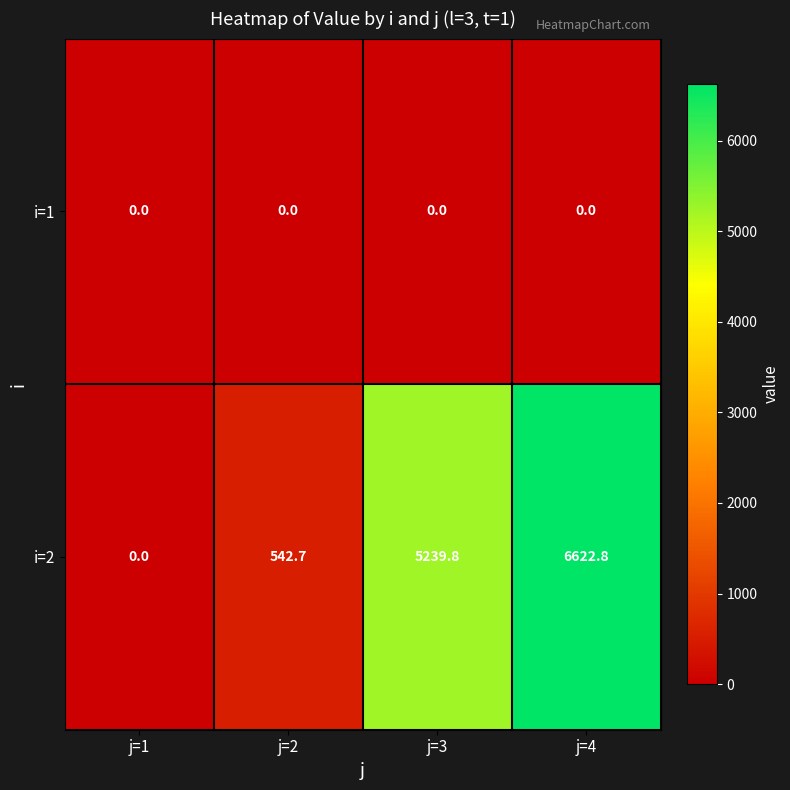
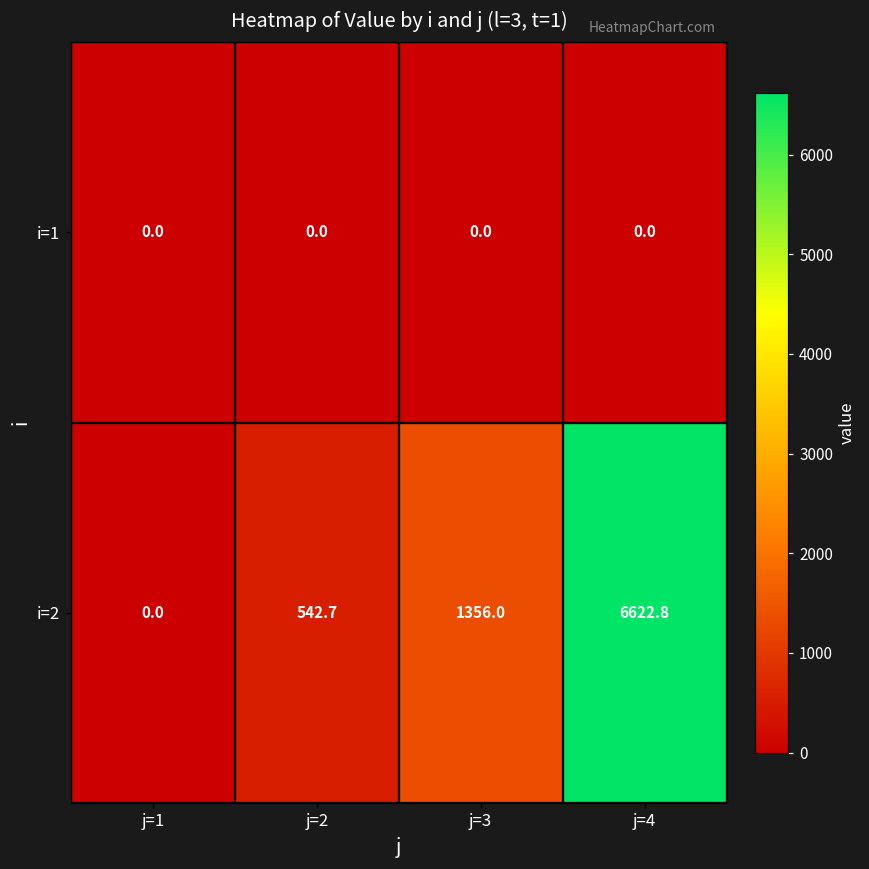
  {
    "i=1": {
      "j=1": 0.0,
      "j=2": 0.0,
      "j=3": 0.0,
      "j=4": 0.0
    },
    "i=2": {
      "j=1": 0.0,
      "j=2": 542.7,
-     "j=3": 5239.8,
+     "j=3": 1356.0,
      "j=4": 6622.8
    }
  }
